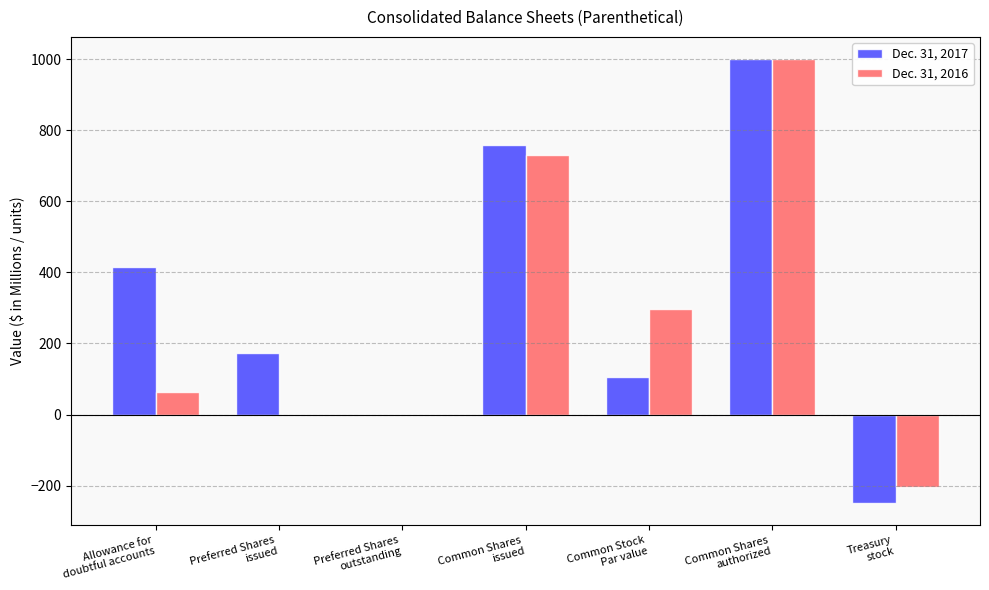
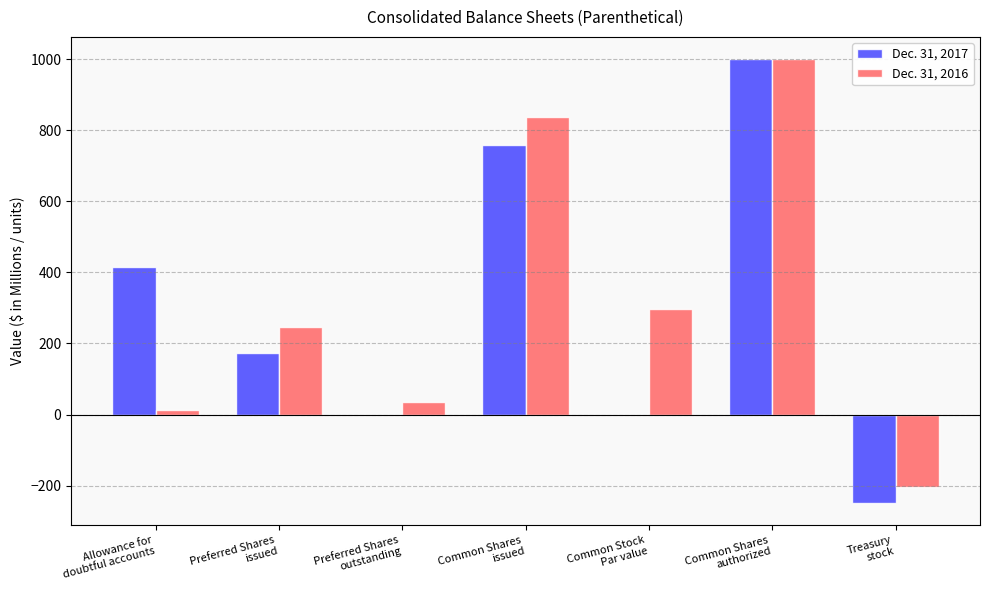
  {
    "Dec. 31, 2017": {
      "Allowance for doubtful accounts": 420,
      "Preferred Shares issued": 170,
      "Preferred Shares outstanding": 0,
      "Common Shares issued": 760,
-     "Common Stock Par value": 110,
+     "Common Stock Par value": 0,
      "Common Shares authorized": 1000,
      "Treasury stock": -250
    },
    "Dec. 31, 2016": {
-     "Allowance for doubtful accounts": 60,
-     "Preferred Shares issued": 0,
-     "Preferred Shares outstanding": 0,
-     "Common Shares issued": 730,
+     "Allowance for doubtful accounts": 10,
+     "Preferred Shares issued": 250,
+     "Preferred Shares outstanding": 40,
+     "Common Shares issued": 840,
      "Common Stock Par value": 300,
      "Common Shares authorized": 1000,
      "Treasury stock": -200
    }
  }
